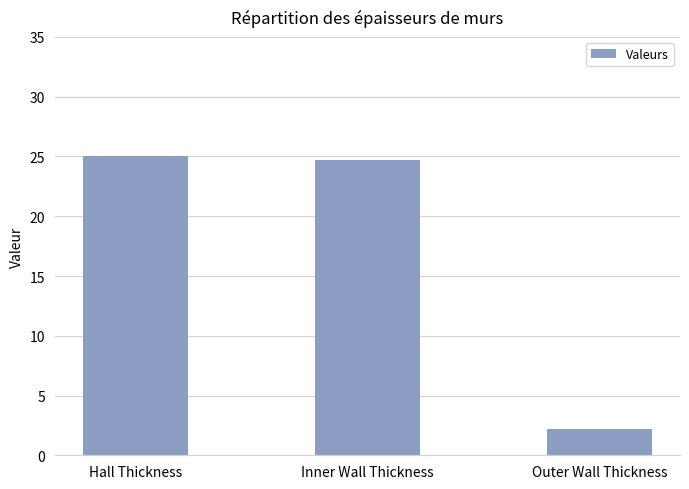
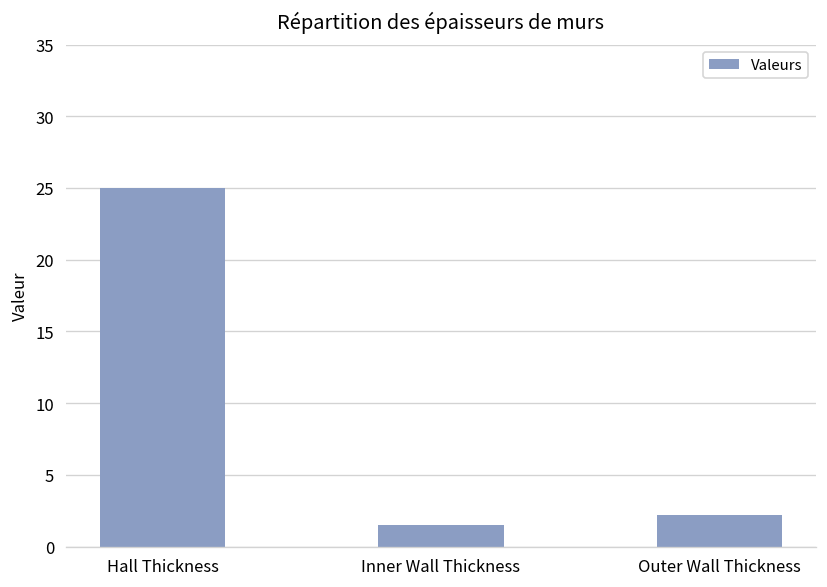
  {
    "Hall Thickness": 25.0,
-   "Inner Wall Thickness": 24.7,
+   "Inner Wall Thickness": 1.5,
    "Outer Wall Thickness": 2.2
  }
